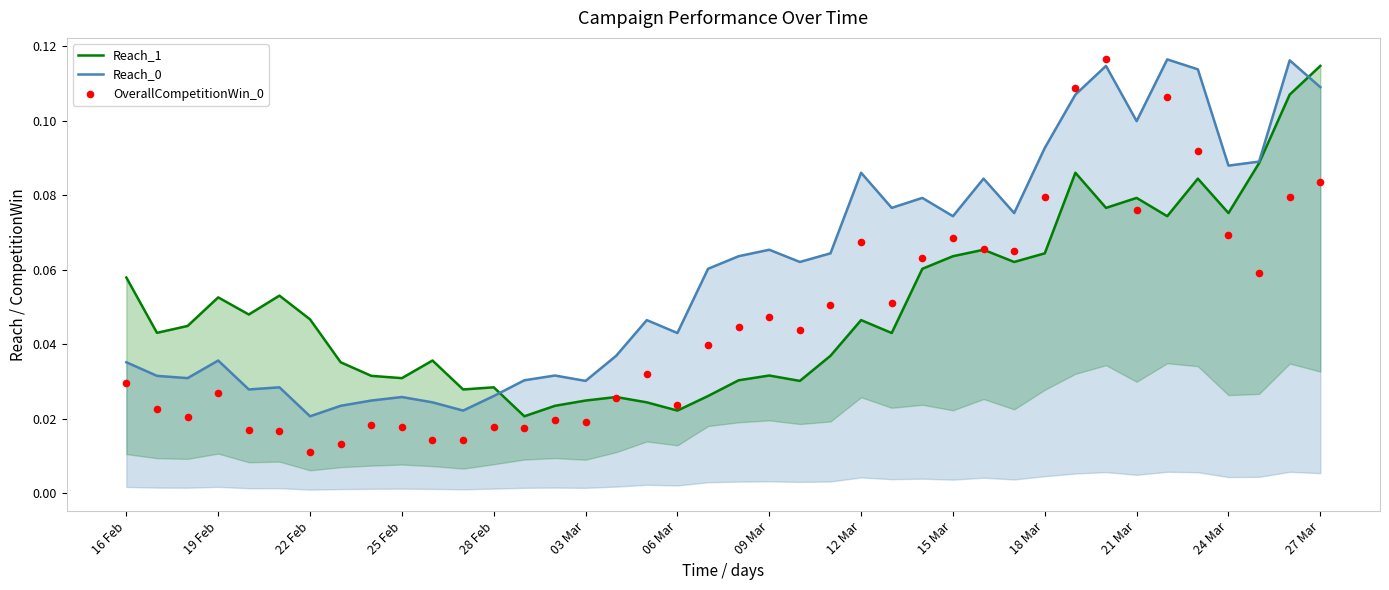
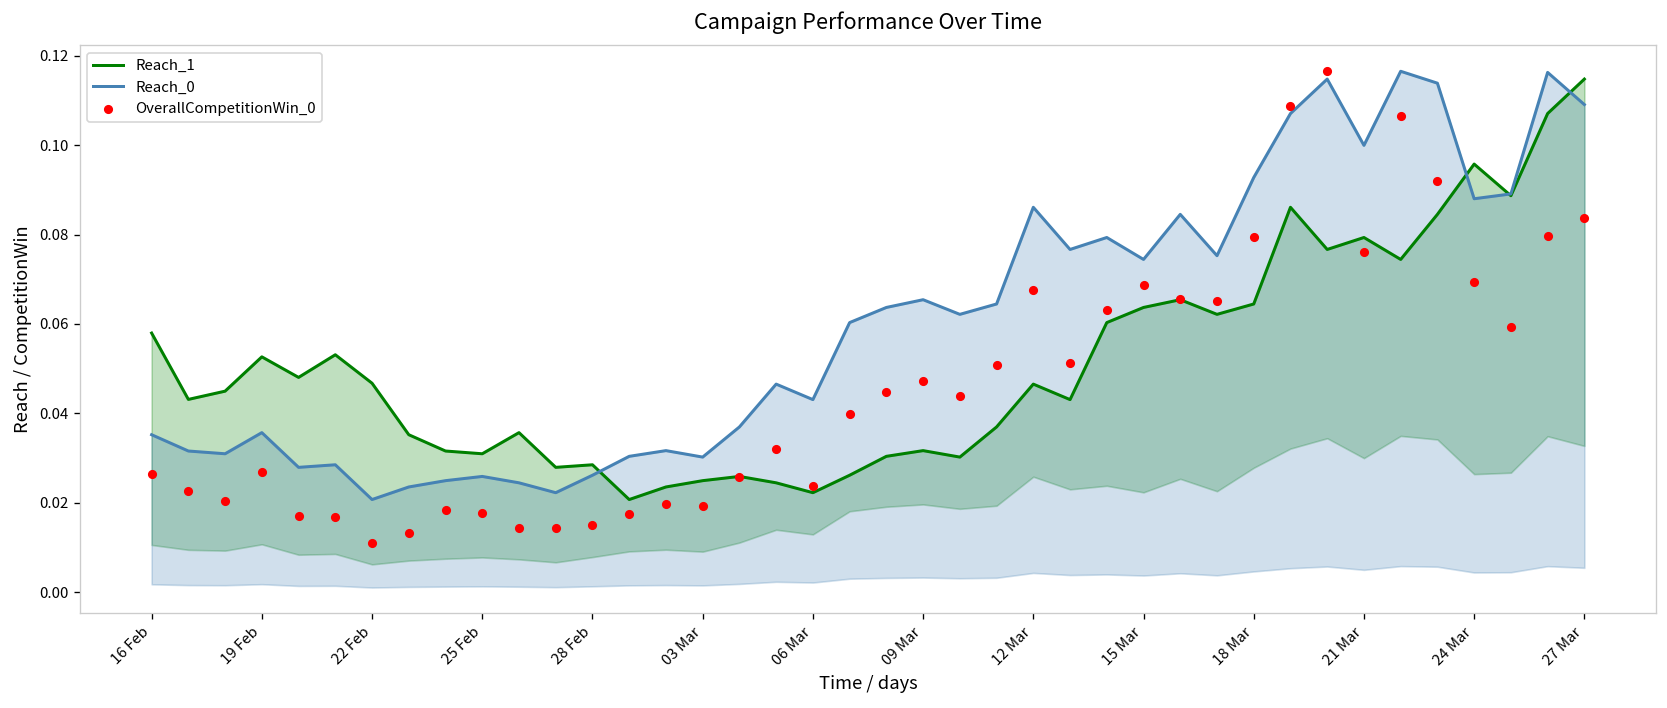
  {
    "Reach_1": {
      "16 Feb": 0.058,
      "19 Feb": 0.053,
      "22 Feb": 0.047,
      "25 Feb": 0.031,
      "28 Feb": 0.029,
      "03 Mar": 0.025,
      "06 Mar": 0.022,
      "09 Mar": 0.032,
      "12 Mar": 0.047,
      "15 Mar": 0.064,
      "18 Mar": 0.064,
      "21 Mar": 0.079,
-     "24 Mar": 0.075,
+     "24 Mar": 0.096,
      "27 Mar": 0.115
    },
    "Reach_0": {
      "16 Feb": 0.035,
      "19 Feb": 0.036,
      "22 Feb": 0.021,
      "25 Feb": 0.026,
      "28 Feb": 0.026,
      "03 Mar": 0.030,
      "06 Mar": 0.043,
      "09 Mar": 0.065,
      "12 Mar": 0.086,
      "15 Mar": 0.074,
      "18 Mar": 0.093,
      "21 Mar": 0.100,
      "24 Mar": 0.088,
      "27 Mar": 0.109
    },
    "OverallCompetitionWin_0": {
-     "16 Feb": 0.030,
-     "28 Feb": 0.018
+     "16 Feb": 0.027,
+     "28 Feb": 0.015
    }
  }
